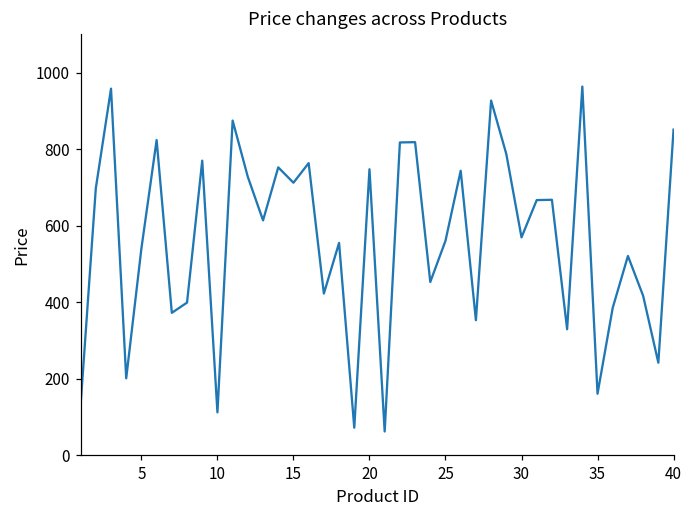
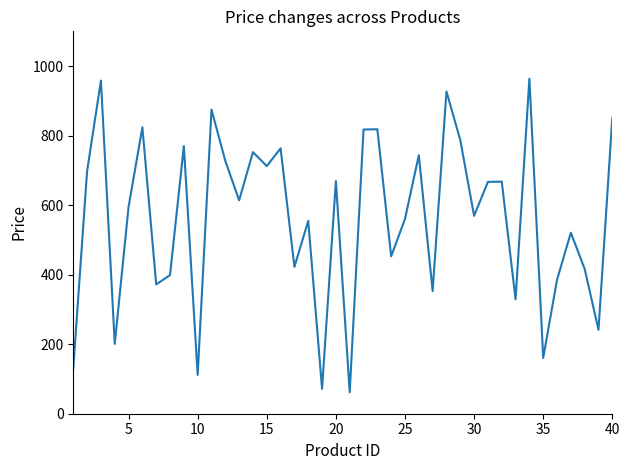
  {
-   "5": 540,
+   "5": 590,
    "10": 110,
    "15": 710,
-   "20": 750,
+   "20": 670,
    "25": 560,
    "30": 570,
    "35": 160,
    "40": 850
  }
